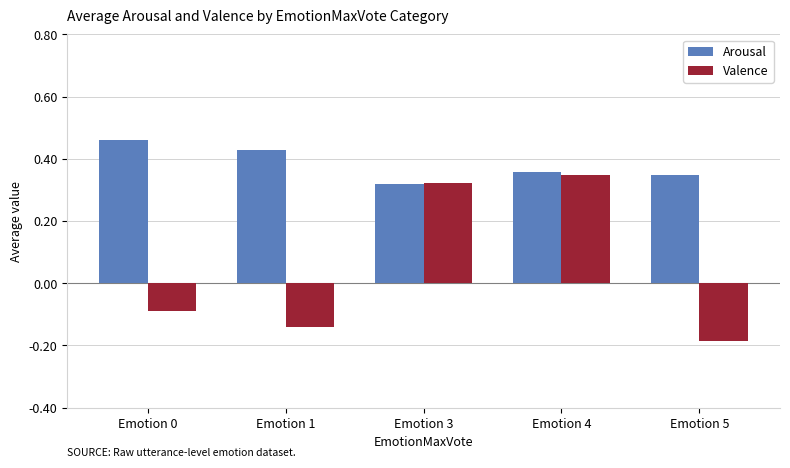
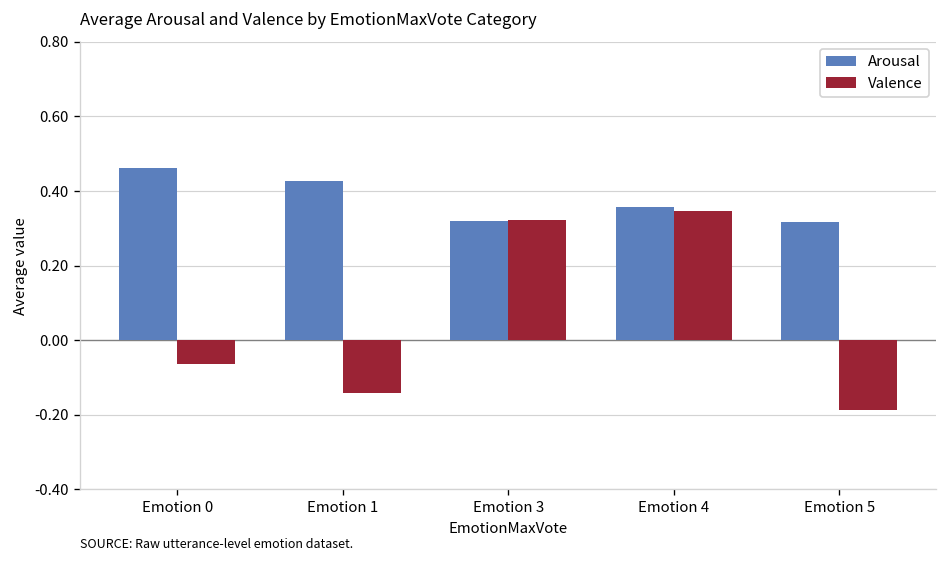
  {
    "Arousal": {
      "Emotion 0": 0.46,
      "Emotion 1": 0.43,
      "Emotion 3": 0.32,
      "Emotion 4": 0.36,
-     "Emotion 5": 0.35
+     "Emotion 5": 0.32
    },
    "Valence": {
-     "Emotion 0": -0.09,
+     "Emotion 0": -0.06,
      "Emotion 1": -0.14,
      "Emotion 3": 0.32,
      "Emotion 4": 0.35,
      "Emotion 5": -0.19
    }
  }
